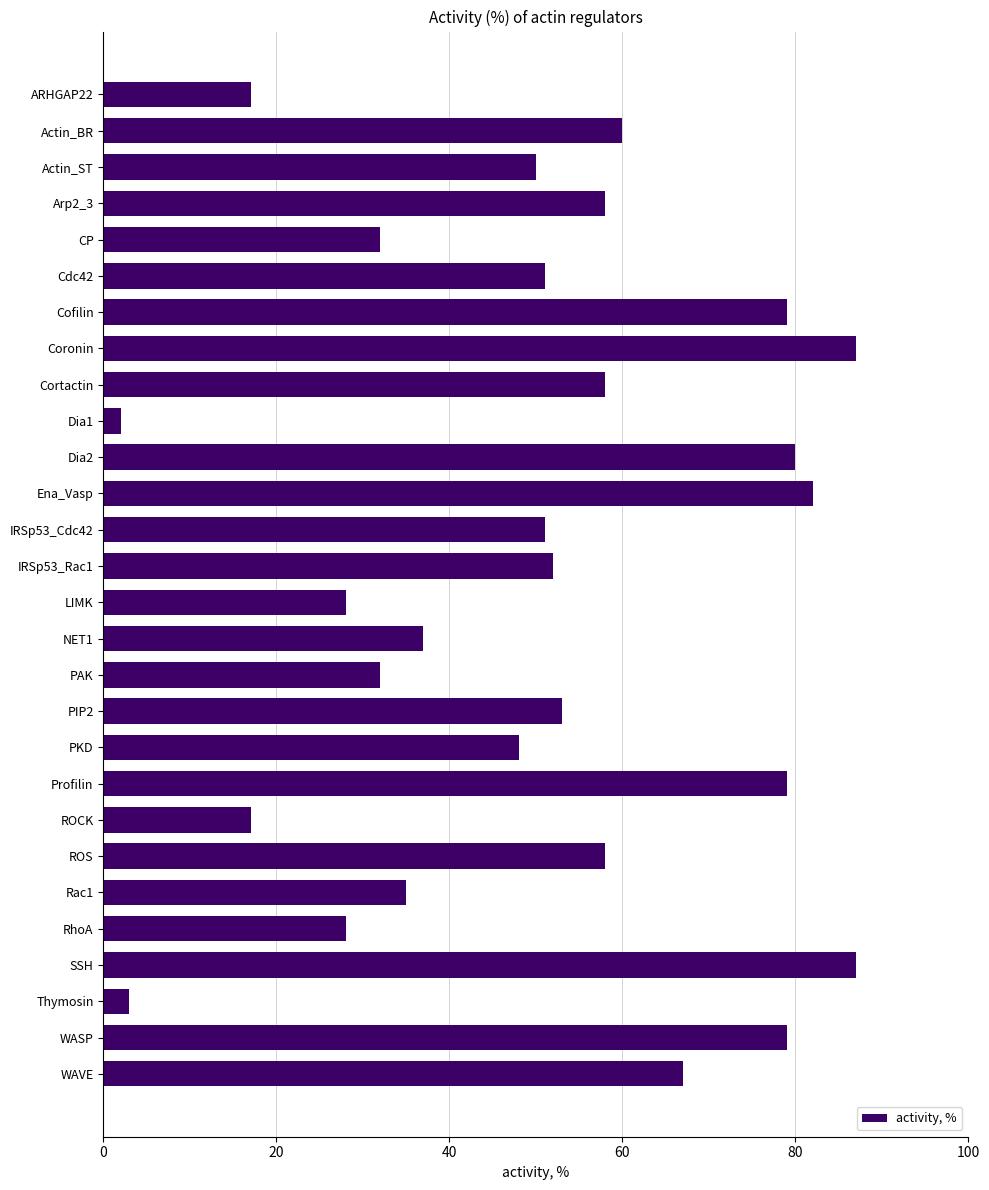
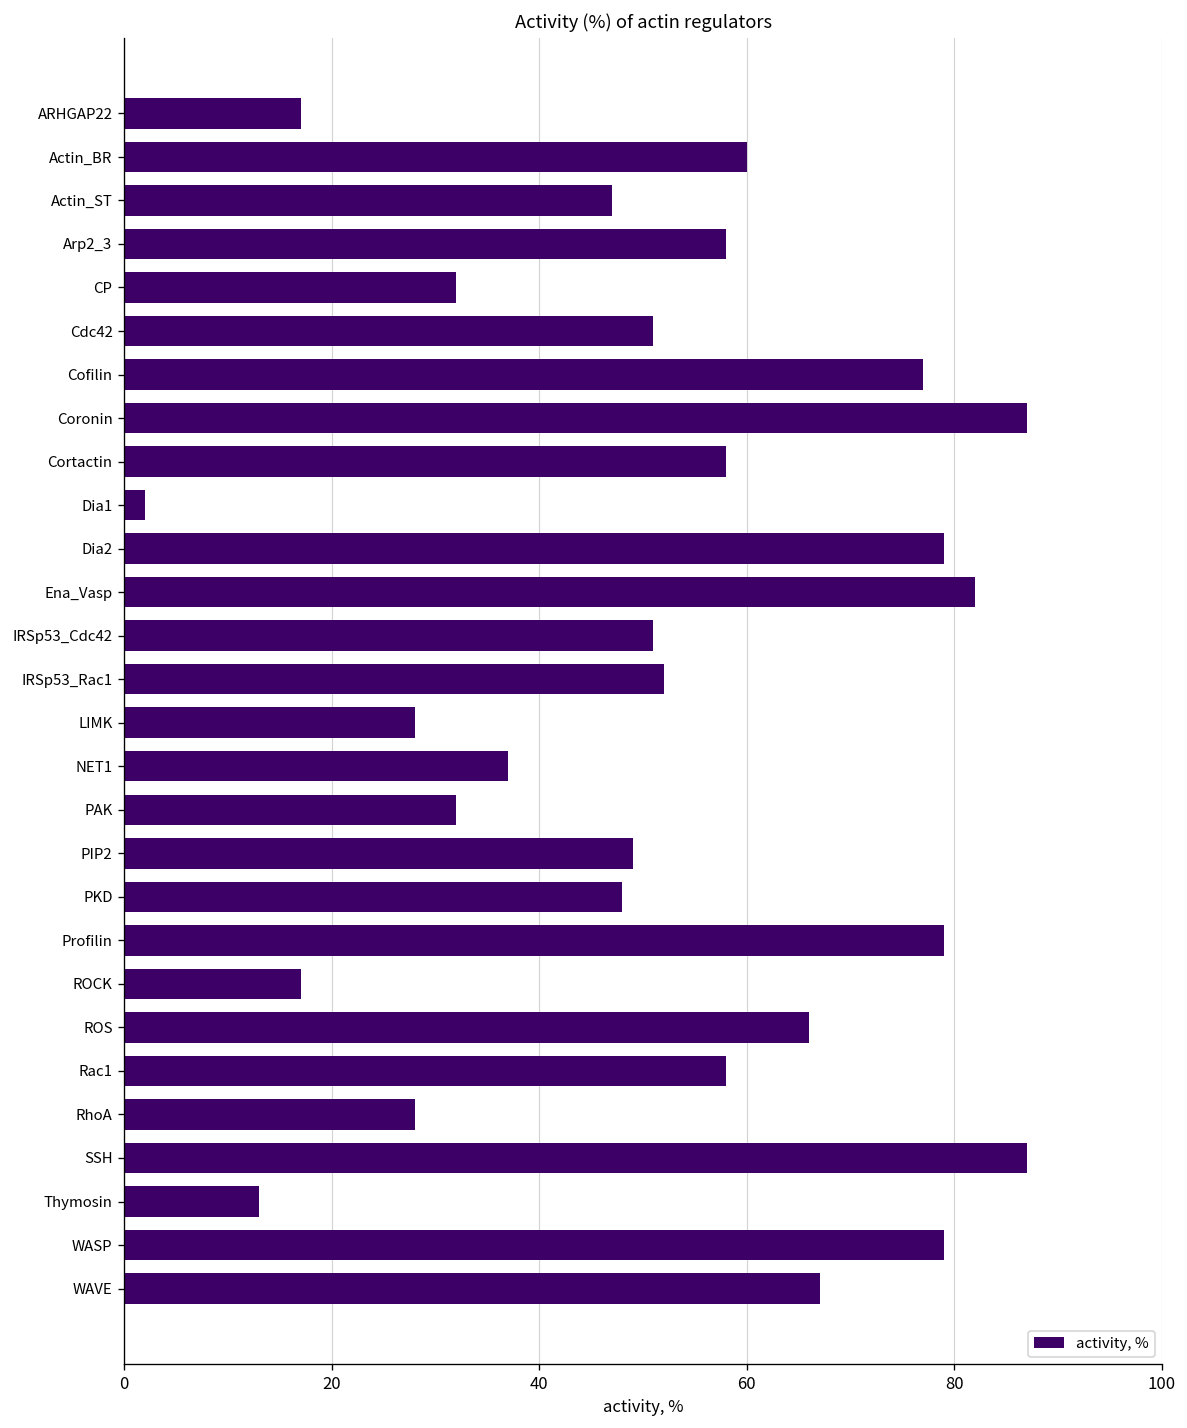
  {
    "ARHGAP22": 17,
    "Actin_BR": 60,
-   "Actin_ST": 50,
+   "Actin_ST": 47,
    "Arp2_3": 58,
    "CP": 32,
    "Cdc42": 51,
-   "Cofilin": 79,
+   "Cofilin": 77,
    "Coronin": 87,
    "Cortactin": 58,
    "Dia1": 2,
-   "Dia2": 80,
+   "Dia2": 79,
    "Ena_Vasp": 82,
    "IRSp53_Cdc42": 51,
    "IRSp53_Rac1": 52,
    "LIMK": 28,
    "NET1": 37,
    "PAK": 32,
-   "PIP2": 53,
+   "PIP2": 49,
    "PKD": 48,
    "Profilin": 79,
    "ROCK": 17,
-   "ROS": 58,
-   "Rac1": 35,
+   "ROS": 66,
+   "Rac1": 58,
    "RhoA": 28,
    "SSH": 87,
-   "Thymosin": 3,
+   "Thymosin": 13,
    "WASP": 79,
    "WAVE": 67
  }
